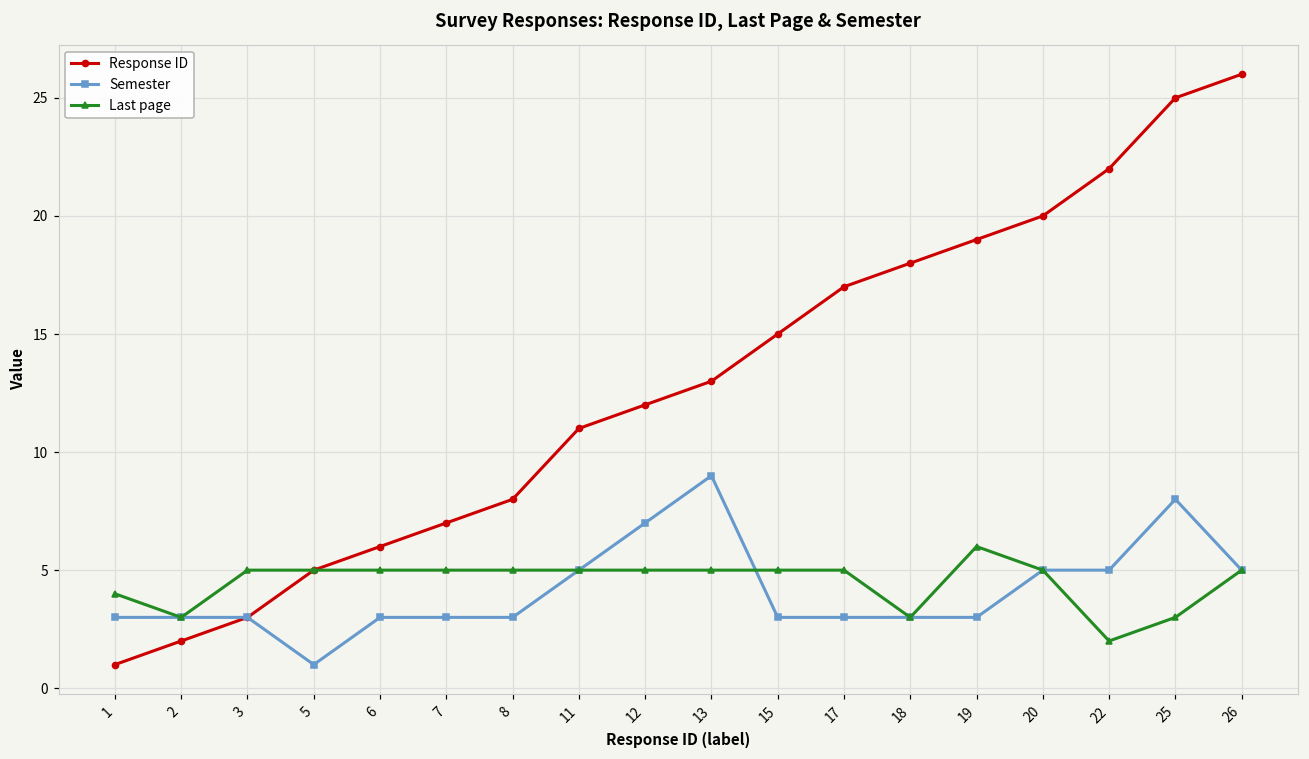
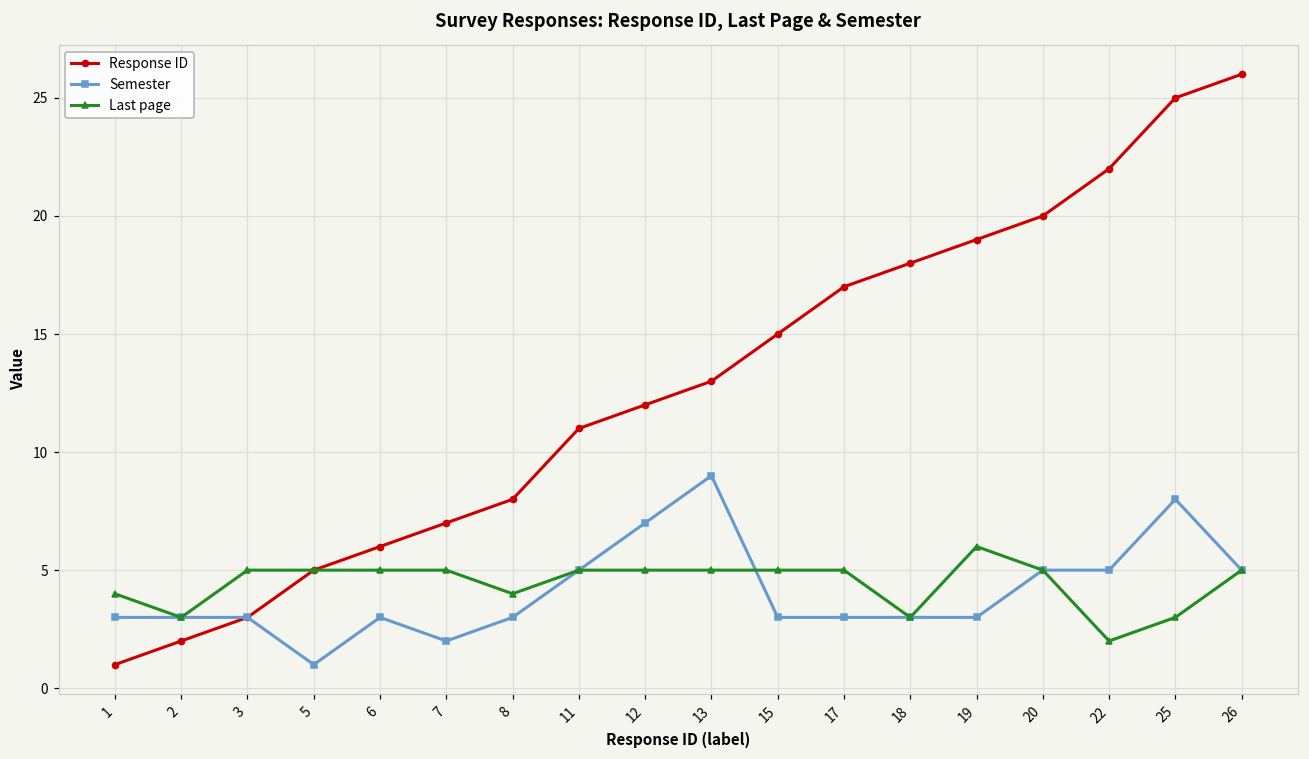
  {
    "Response ID": {
      "1": 1,
      "2": 2,
      "6": 6,
      "7": 7,
      "8": 8,
      "11": 11,
      "12": 12,
      "13": 13,
      "15": 15,
      "17": 17,
      "18": 18,
      "19": 19,
      "20": 20,
      "22": 22,
      "25": 25,
      "26": 26
    },
    "Semester": {
      "1": 3,
      "5": 1,
      "6": 3,
-     "7": 3,
+     "7": 2,
      "8": 3,
      "12": 7,
      "13": 9,
      "15": 3,
      "17": 3,
      "19": 3,
      "22": 5,
      "25": 8
    },
    "Last page": {
      "1": 4,
      "3": 5,
      "6": 5,
      "7": 5,
-     "8": 5,
+     "8": 4,
      "12": 5,
      "13": 5,
      "15": 5,
      "17": 5,
      "19": 6,
      "22": 2,
      "25": 3
    }
  }
